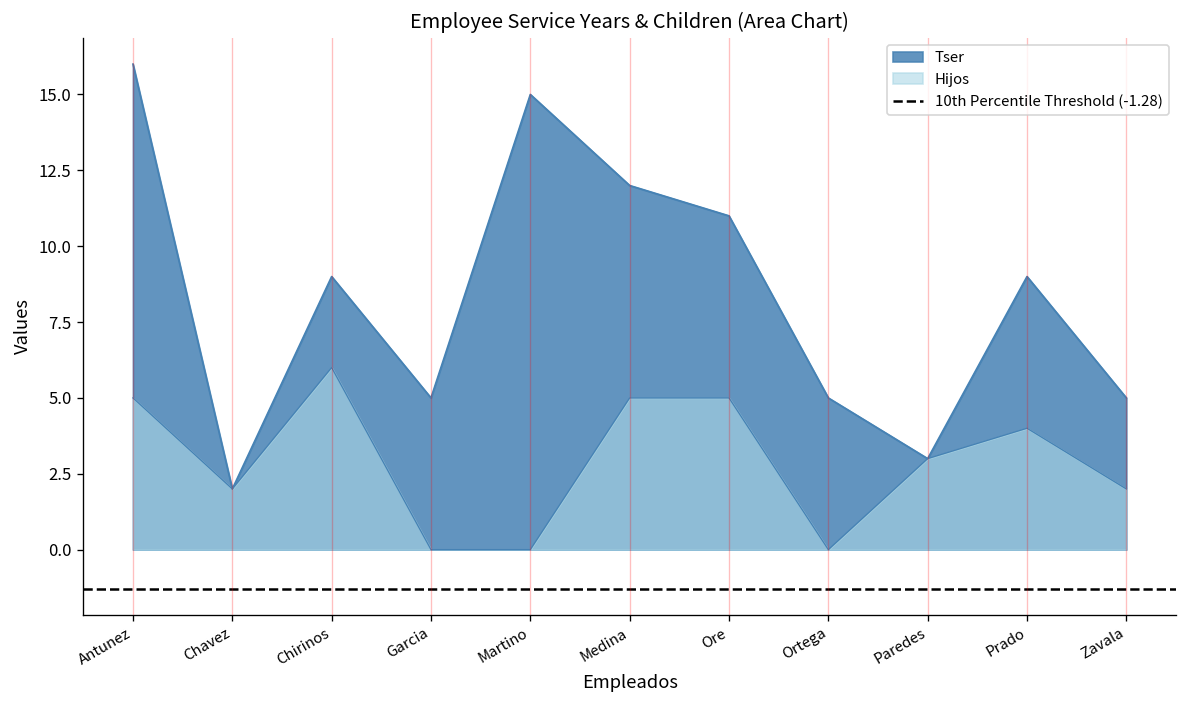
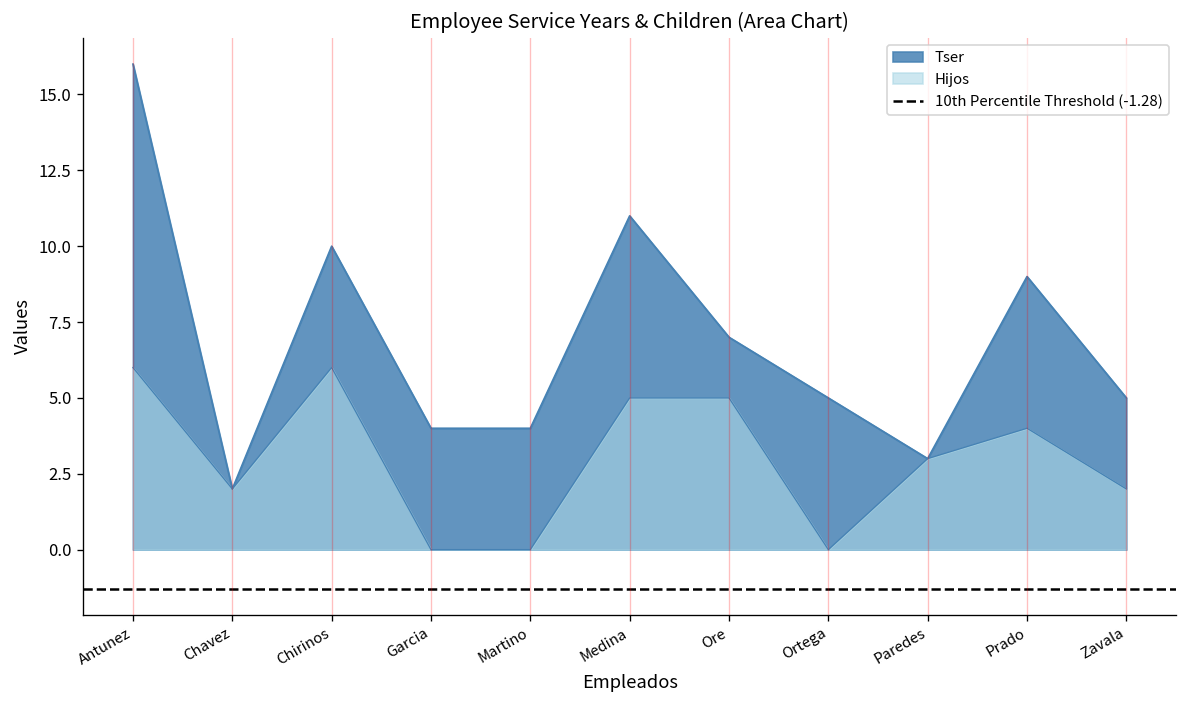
  {
    "Tser": {
      "Antunez": 16,
-     "Chirinos": 9,
-     "Garcia": 5,
-     "Martino": 15,
-     "Medina": 12,
-     "Ore": 11,
+     "Chirinos": 10,
+     "Garcia": 4,
+     "Martino": 4,
+     "Medina": 11,
+     "Ore": 7,
      "Ortega": 5,
      "Prado": 9,
      "Zavala": 5
    },
    "Hijos": {
-     "Antunez": 5,
+     "Antunez": 6,
      "Chirinos": 6,
      "Garcia": 0,
      "Martino": 0,
      "Medina": 5,
      "Ore": 5,
      "Ortega": 0,
      "Prado": 4,
      "Zavala": 2
    }
  }
